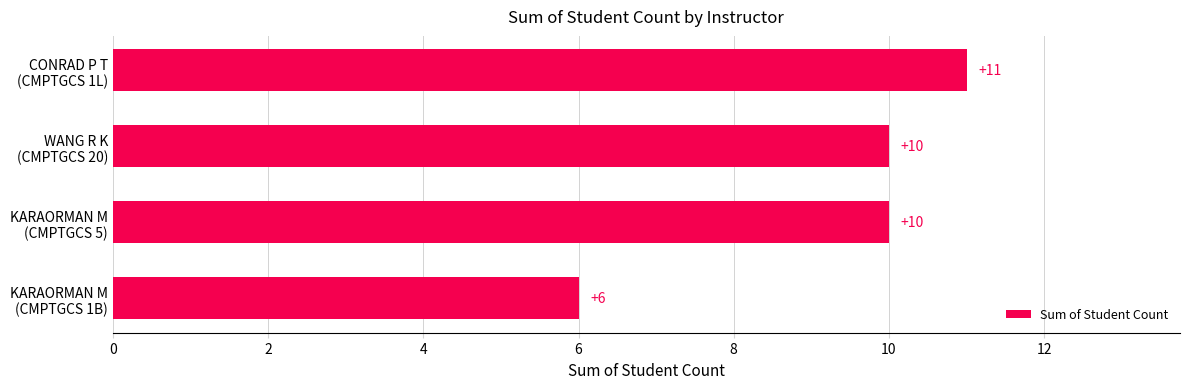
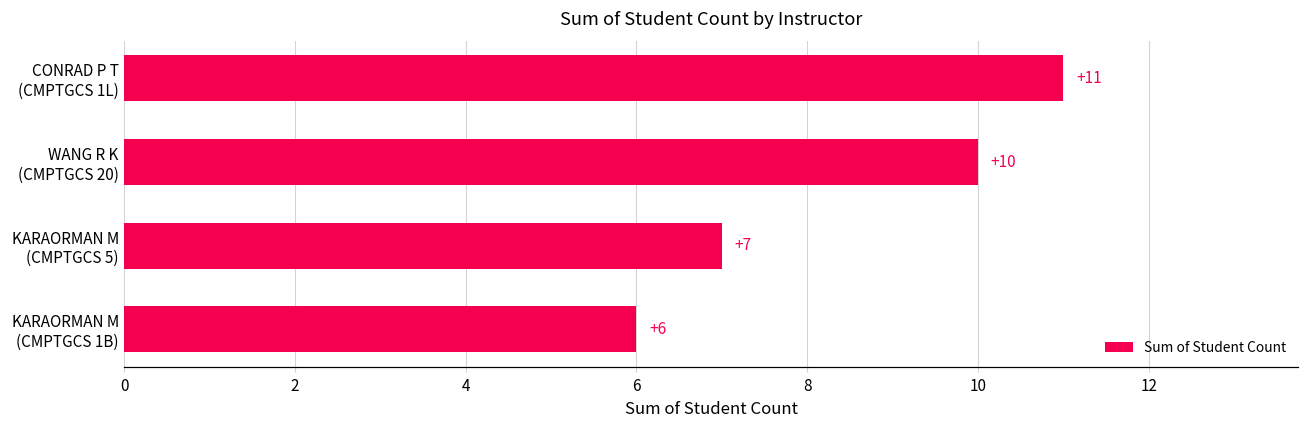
  {
    "CONRAD P T (CMPTGCS 1L)": "+11",
    "WANG R K (CMPTGCS 20)": "+10",
-   "KARAORMAN M (CMPTGCS 5)": "+10",
+   "KARAORMAN M (CMPTGCS 5)": "+7",
    "KARAORMAN M (CMPTGCS 1B)": "+6"
  }
